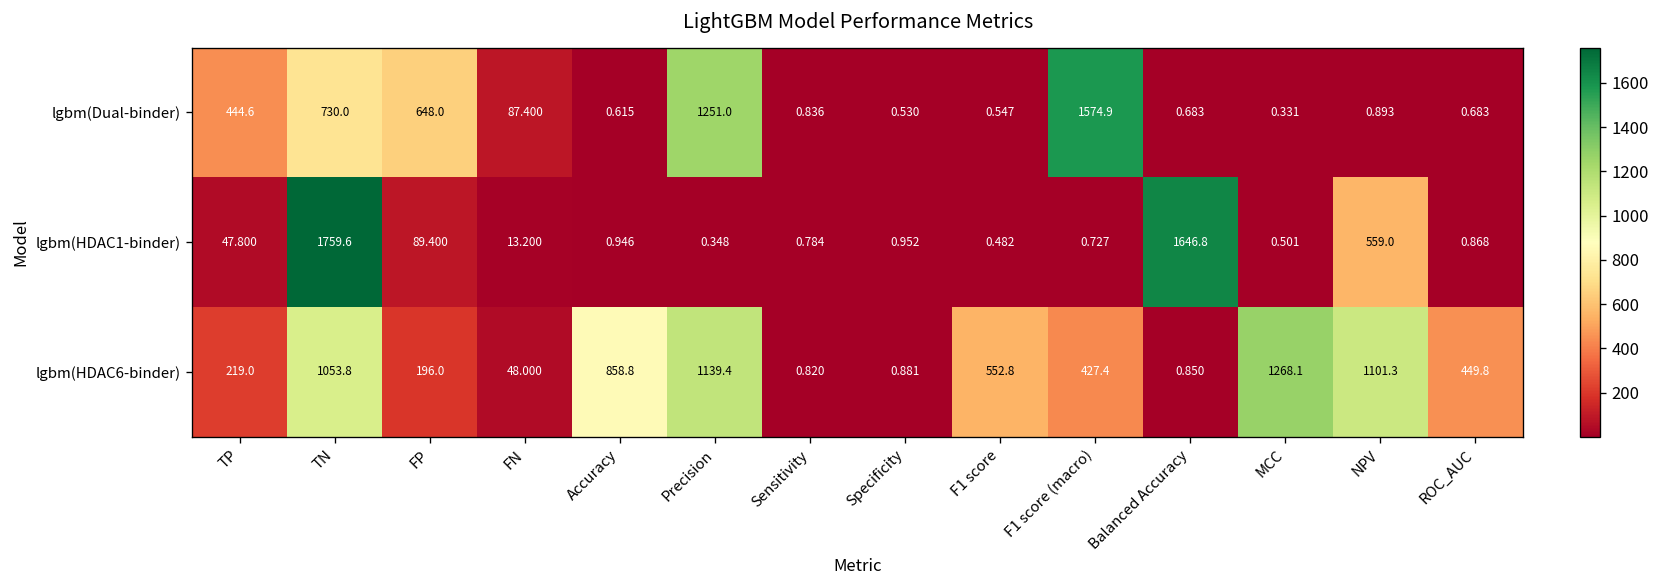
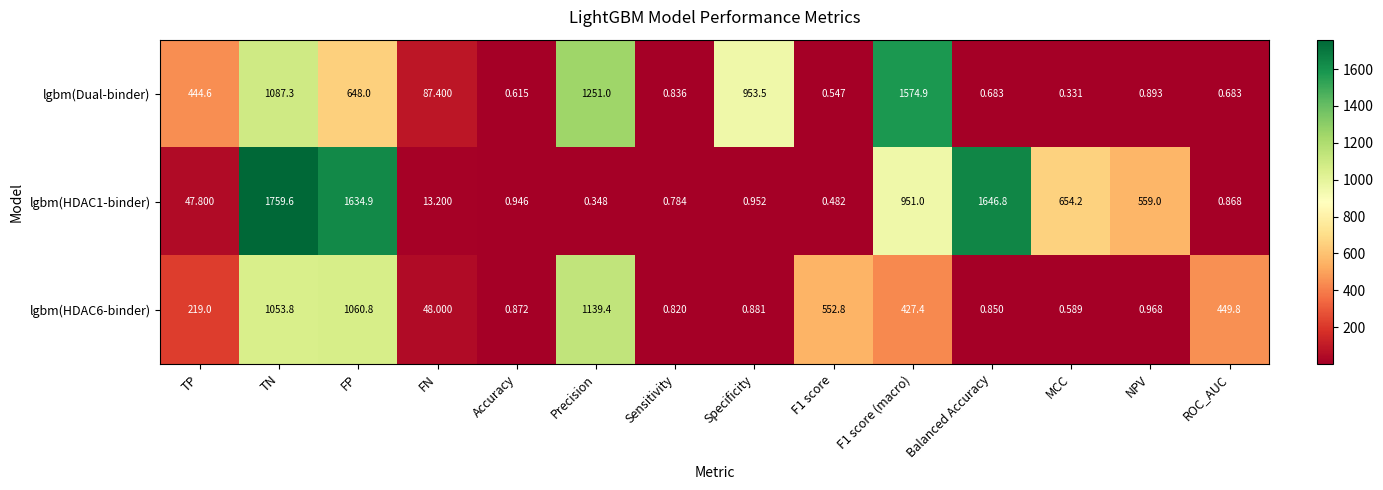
  {
    "lgbm(Dual-binder)": {
      "TP": 444.6,
-     "TN": 730.0,
+     "TN": 1087.3,
      "FP": 648.0,
      "FN": 87.400,
      "Accuracy": 0.615,
      "Precision": 1251.0,
      "Sensitivity": 0.836,
-     "Specificity": 0.530,
+     "Specificity": 953.5,
      "F1 score": 0.547,
      "F1 score (macro)": 1574.9,
      "Balanced Accuracy": 0.683,
      "MCC": 0.331,
      "NPV": 0.893,
      "ROC_AUC": 0.683
    },
    "lgbm(HDAC1-binder)": {
      "TP": 47.800,
      "TN": 1759.6,
-     "FP": 89.400,
+     "FP": 1634.9,
      "FN": 13.200,
      "Accuracy": 0.946,
      "Precision": 0.348,
      "Sensitivity": 0.784,
      "Specificity": 0.952,
      "F1 score": 0.482,
-     "F1 score (macro)": 0.727,
+     "F1 score (macro)": 951.0,
      "Balanced Accuracy": 1646.8,
-     "MCC": 0.501,
+     "MCC": 654.2,
      "NPV": 559.0,
      "ROC_AUC": 0.868
    },
    "lgbm(HDAC6-binder)": {
      "TP": 219.0,
      "TN": 1053.8,
-     "FP": 196.0,
+     "FP": 1060.8,
      "FN": 48.000,
-     "Accuracy": 858.8,
+     "Accuracy": 0.872,
      "Precision": 1139.4,
      "Sensitivity": 0.820,
      "Specificity": 0.881,
      "F1 score": 552.8,
      "F1 score (macro)": 427.4,
      "Balanced Accuracy": 0.850,
-     "MCC": 1268.1,
-     "NPV": 1101.3,
+     "MCC": 0.589,
+     "NPV": 0.968,
      "ROC_AUC": 449.8
    }
  }
